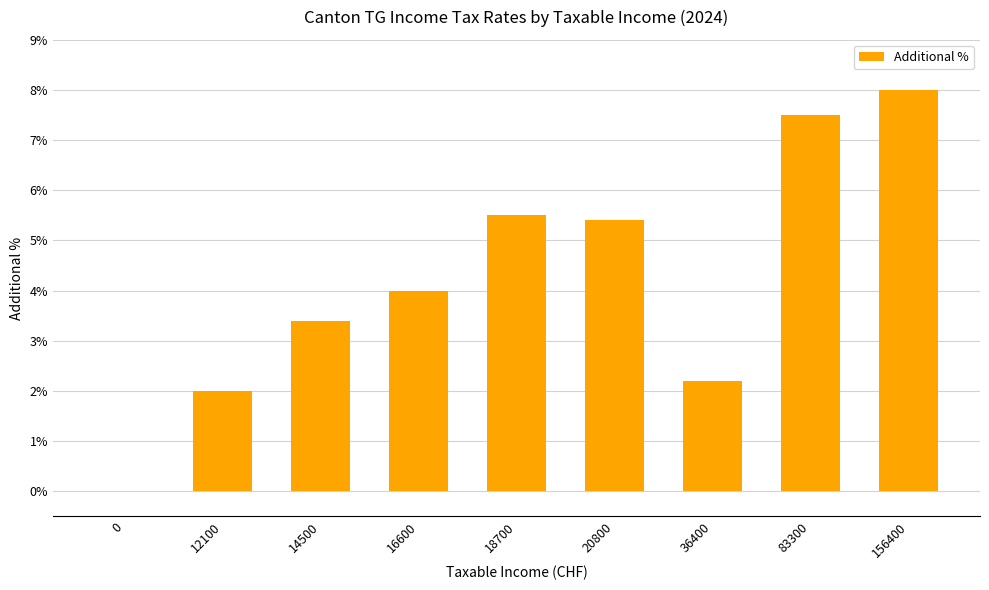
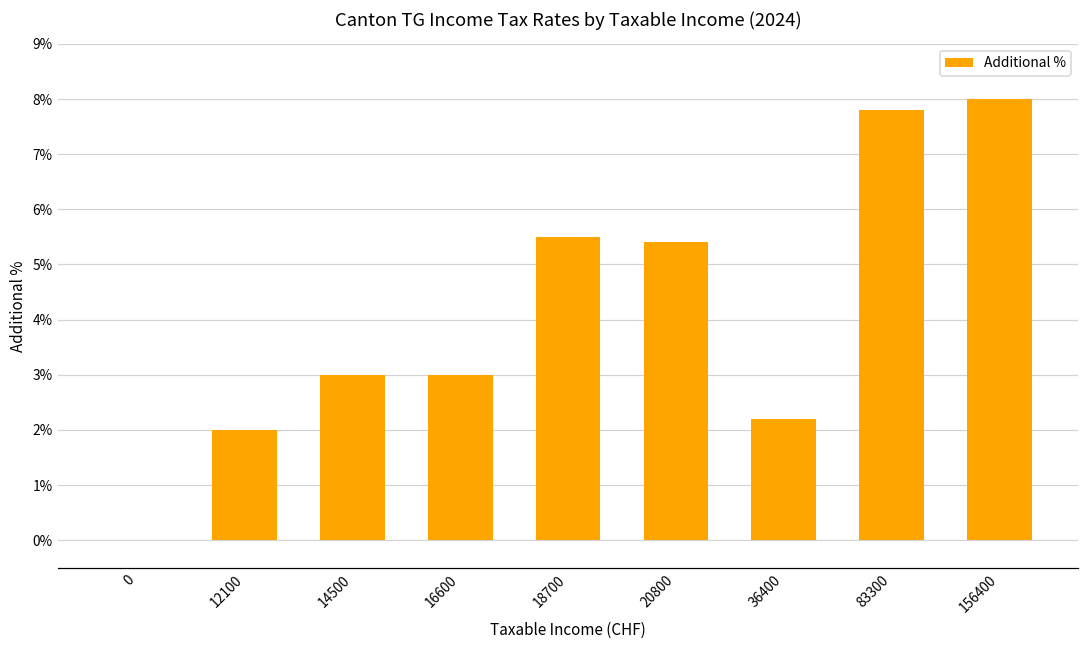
  {
    "0": "0.0%",
    "12100": "2.0%",
-   "14500": "3.4%",
-   "16600": "4%",
+   "14500": "3.0%",
+   "16600": "3%",
    "18700": "5.5%",
    "20800": "5.4%",
    "36400": "2.2%",
-   "83300": "7.5%",
+   "83300": "7.8%",
    "156400": "8.0%"
  }
